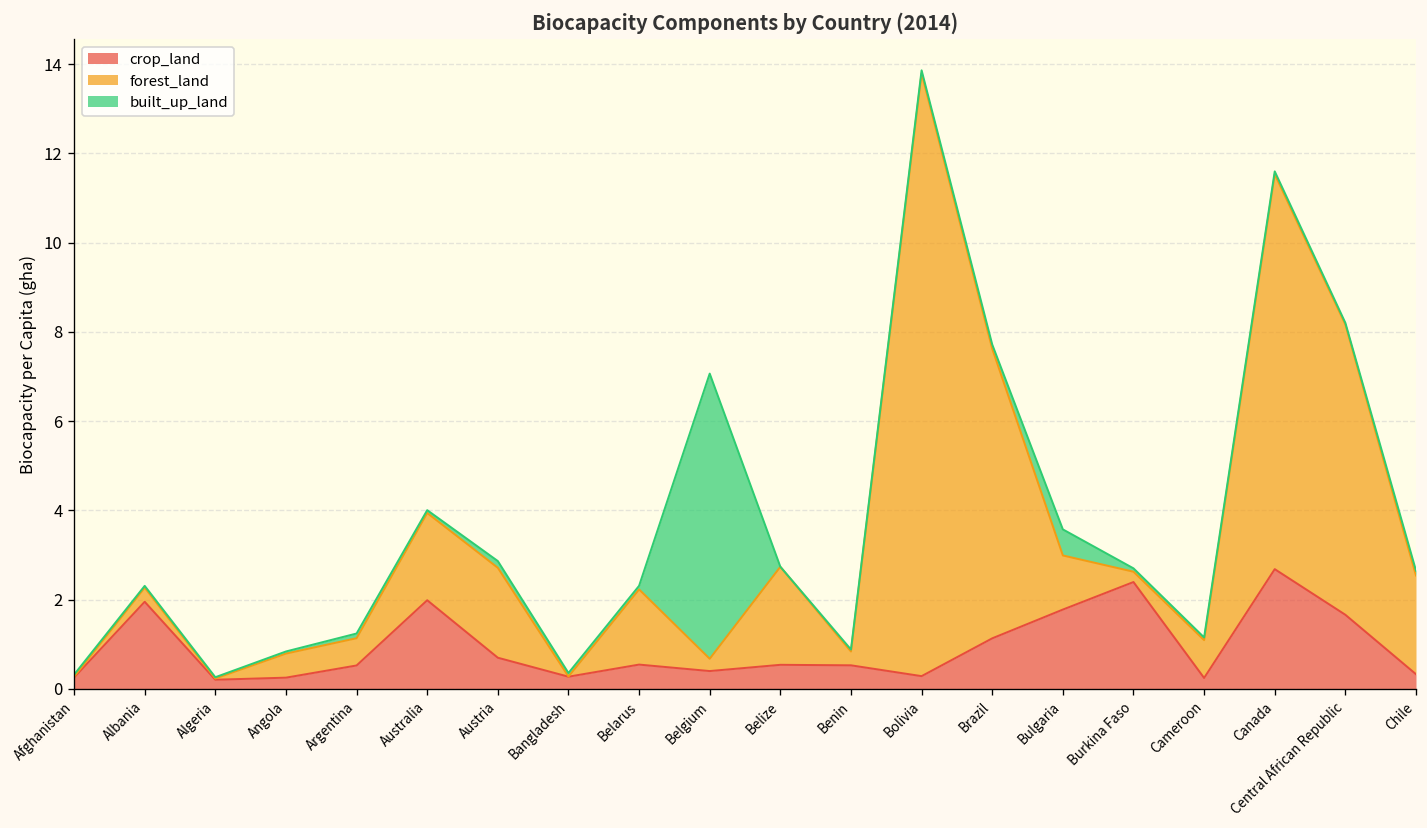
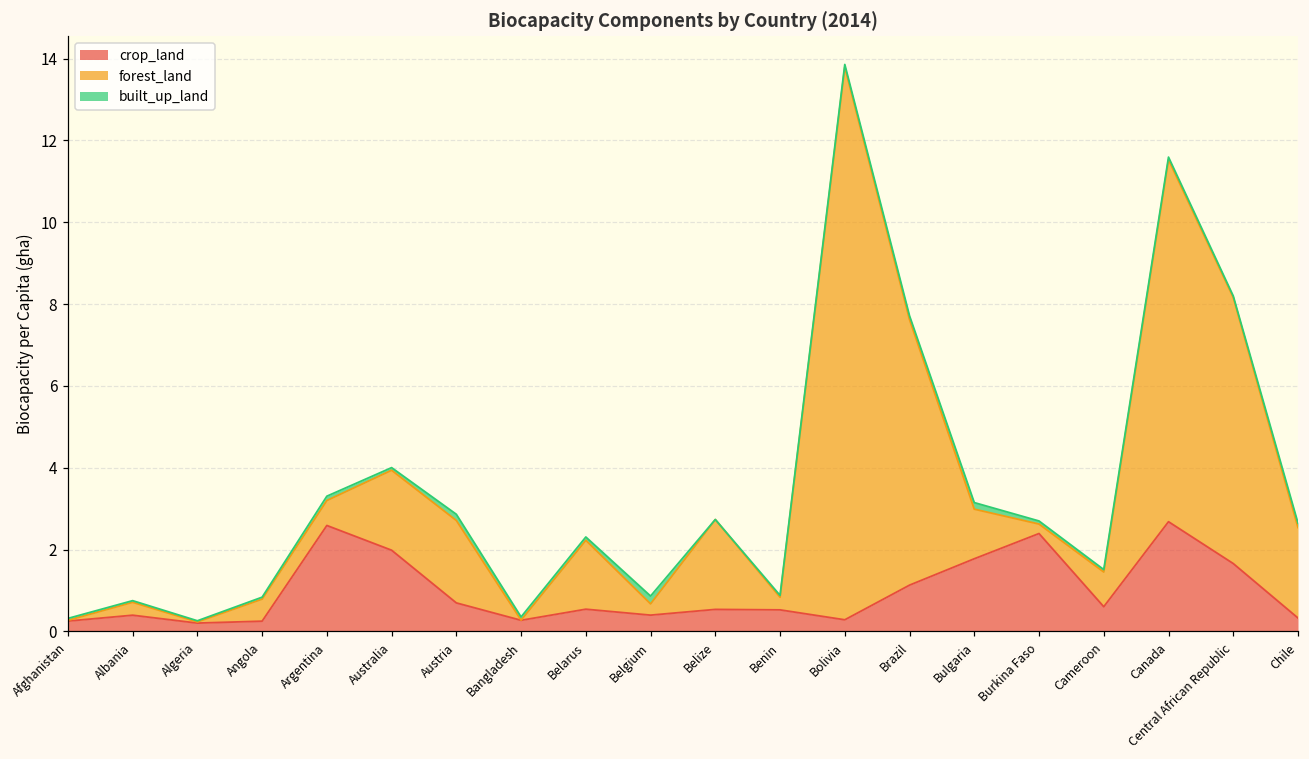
  {
    "crop_land": {
-     "Albania": 2.0,
+     "Albania": 0.4,
      "Angola": 0.2,
-     "Argentina": 0.5,
+     "Argentina": 2.6,
      "Australia": 2.0,
      "Austria": 0.7,
      "Belarus": 0.5,
      "Belgium": 0.4,
      "Belize": 0.5,
      "Benin": 0.5,
      "Bolivia": 0.3,
      "Brazil": 1.1,
      "Bulgaria": 1.8,
      "Burkina Faso": 2.4,
-     "Cameroon": 0.2,
+     "Cameroon": 0.6,
      "Canada": 2.7,
      "Central African Republic": 1.7,
      "Chile": 0.3
    },
    "forest_land": {
      "Argentina": 0.6,
      "Austria": 2.0,
      "Belarus": 1.7,
      "Belgium": 0.3,
      "Brazil": 6.5,
      "Bulgaria": 1.2,
      "Burkina Faso": 0.2,
      "Chile": 2.2
    },
    "built_up_land": {
      "Argentina": 0.1,
      "Austria": 0.2,
      "Bangladesh": 0.1,
      "Belarus": 0.1,
-     "Belgium": 6.4,
+     "Belgium": 0.2,
      "Brazil": 0.1,
-     "Bulgaria": 0.6,
+     "Bulgaria": 0.2,
      "Burkina Faso": 0.1,
      "Chile": 0.1
    }
  }
